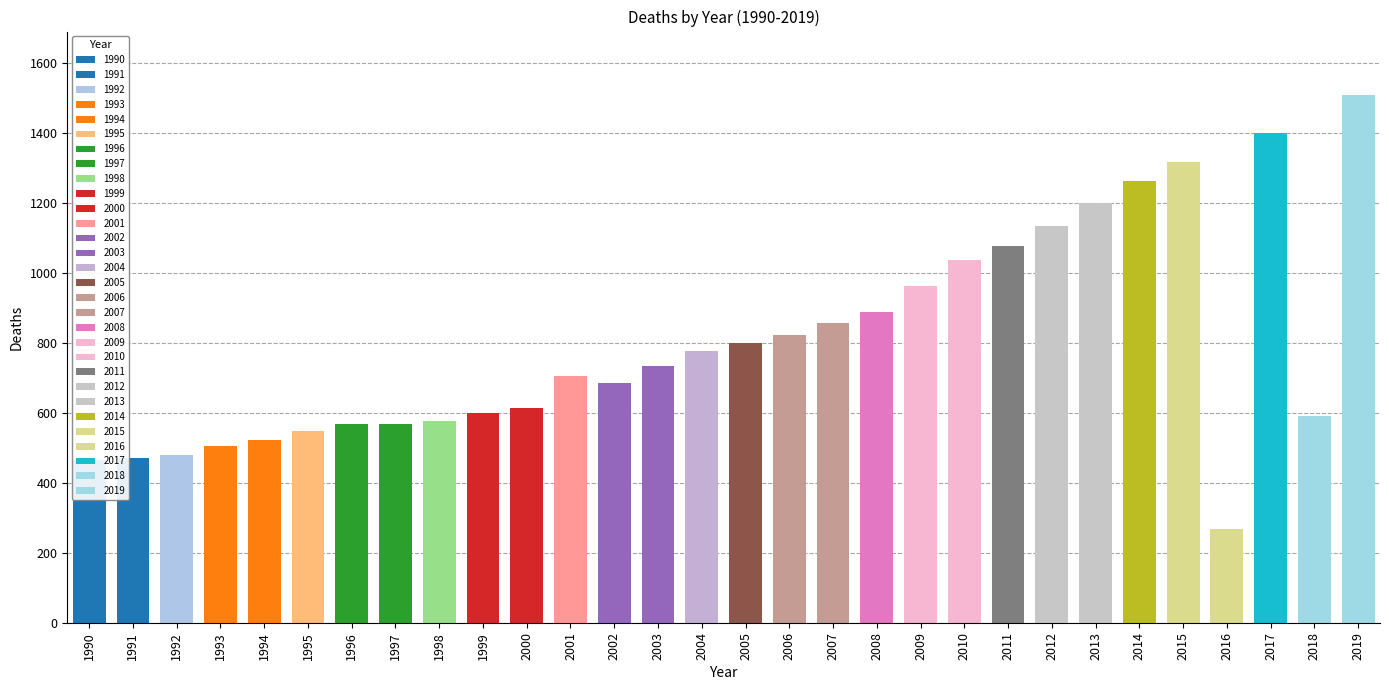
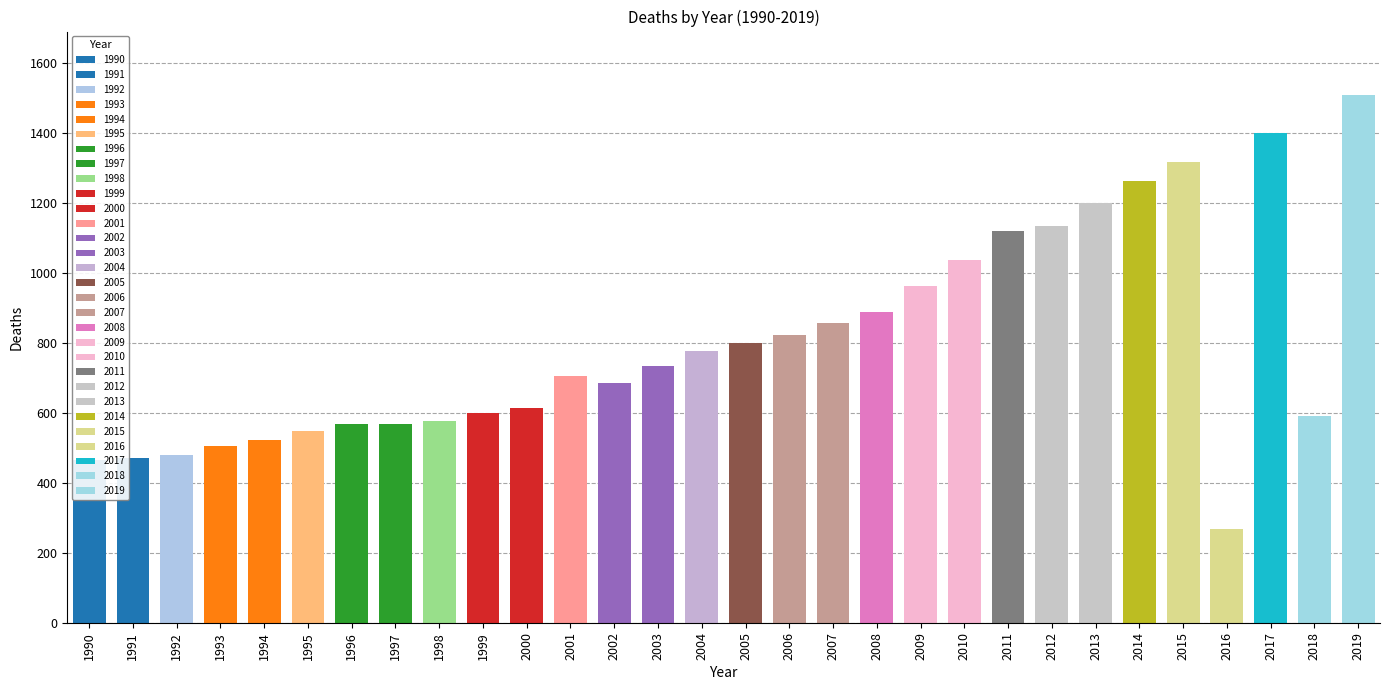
  {
    "1991": 470,
    "1992": 480,
    "1993": 510,
    "1994": 520,
    "1995": 550,
    "1996": 570,
    "1997": 570,
    "1998": 580,
    "1999": 600,
    "2000": 620,
    "2001": 700,
    "2002": 680,
    "2003": 730,
    "2004": 780,
    "2005": 800,
    "2006": 820,
    "2007": 860,
    "2008": 890,
    "2009": 960,
    "2010": 1040,
-   "2011": 1080,
+   "2011": 1120,
    "2012": 1140,
    "2013": 1200,
    "2014": 1260,
    "2015": 1320,
    "2016": 270,
    "2017": 1400,
    "2018": 590,
    "2019": 1510
  }
